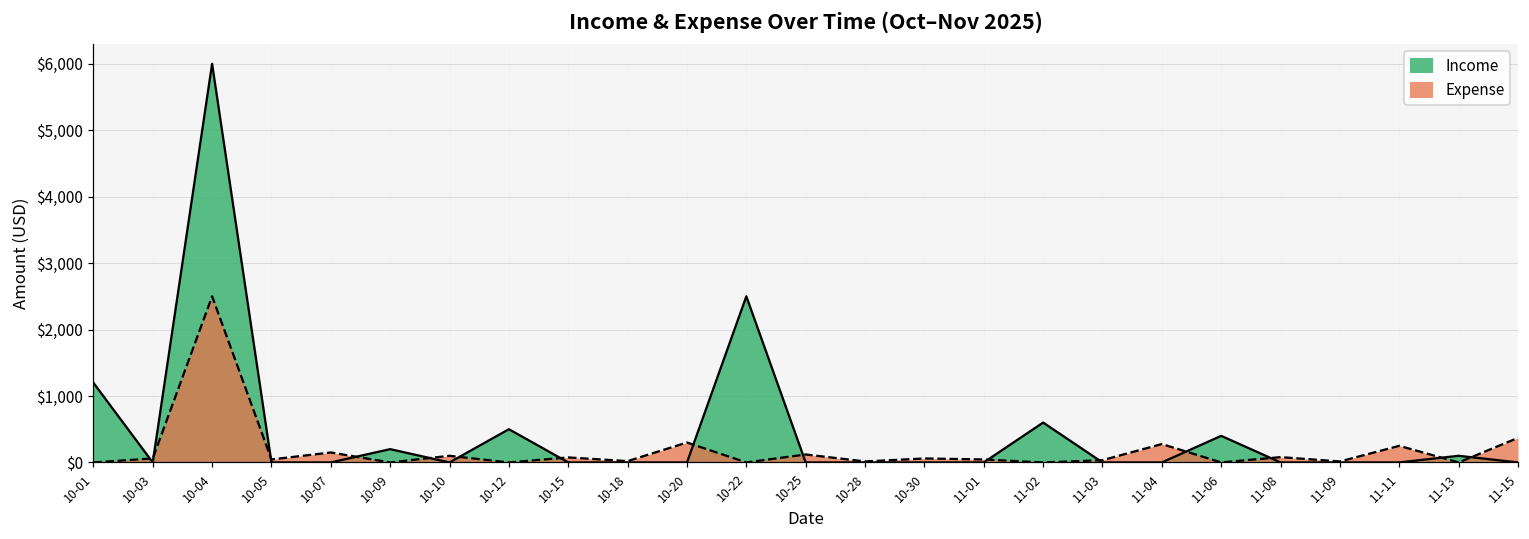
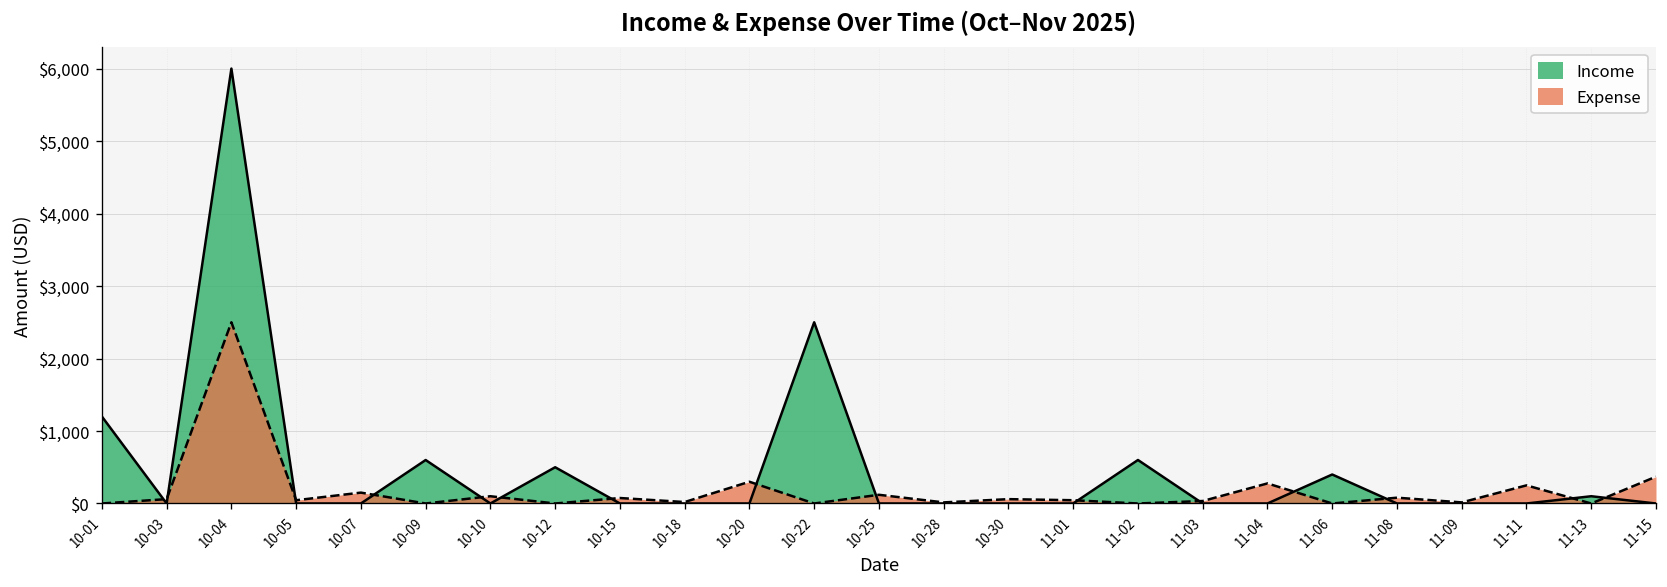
  {
    "Income": {
      "10-01": "$1,200",
      "10-03": "$0",
      "10-04": "$6,000",
      "10-05": "$0",
      "10-07": "$0",
-     "10-09": "$200",
+     "10-09": "$600",
      "10-10": "$0",
      "10-12": "$500",
      "10-15": "$0",
      "10-20": "$0",
      "10-22": "$2,500",
      "10-25": "$0",
      "10-30": "$0",
      "11-01": "$0",
      "11-02": "$600",
      "11-04": "$0",
      "11-06": "$400",
      "11-08": "$0",
      "11-11": "$0",
      "11-13": "$100",
      "11-15": "$0"
    },
    "Expense": {
      "10-01": "$0",
      "10-03": "$100",
      "10-04": "$2,500",
      "10-05": "$0",
      "10-07": "$200",
      "10-09": "$0",
      "10-10": "$100",
      "10-12": "$0",
      "10-15": "$100",
      "10-20": "$300",
      "10-22": "$0",
      "10-25": "$100",
      "10-30": "$100",
      "11-01": "$0",
      "11-02": "$0",
      "11-04": "$300",
      "11-06": "$0",
      "11-08": "$100",
      "11-11": "$300",
      "11-13": "$0",
      "11-15": "$400"
    }
  }
